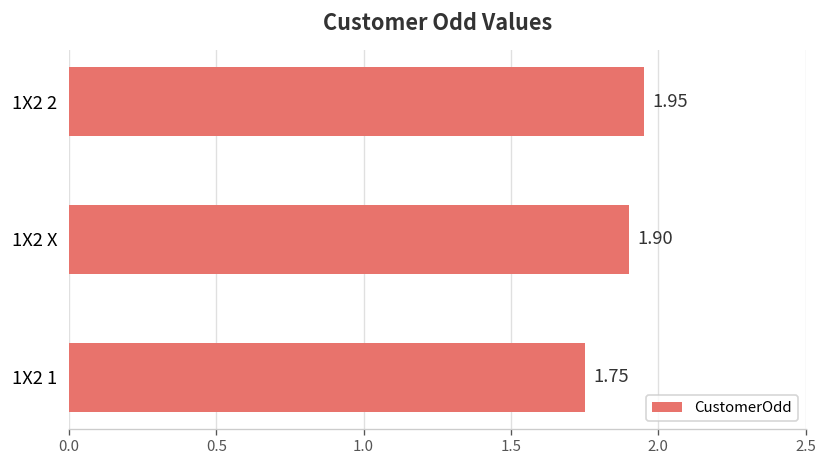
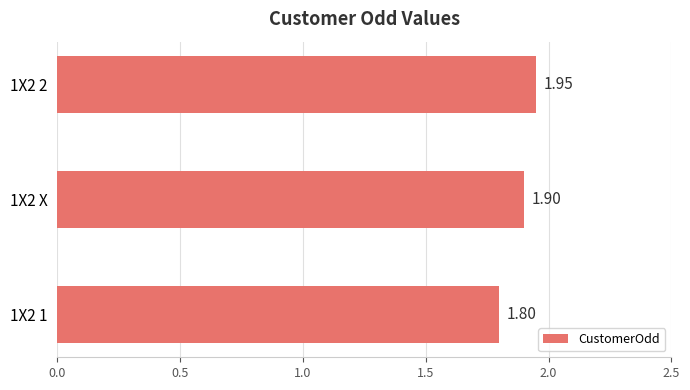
  {
    "1X2 2": 1.95,
    "1X2 X": 1.90,
-   "1X2 1": 1.75
+   "1X2 1": 1.80
  }
